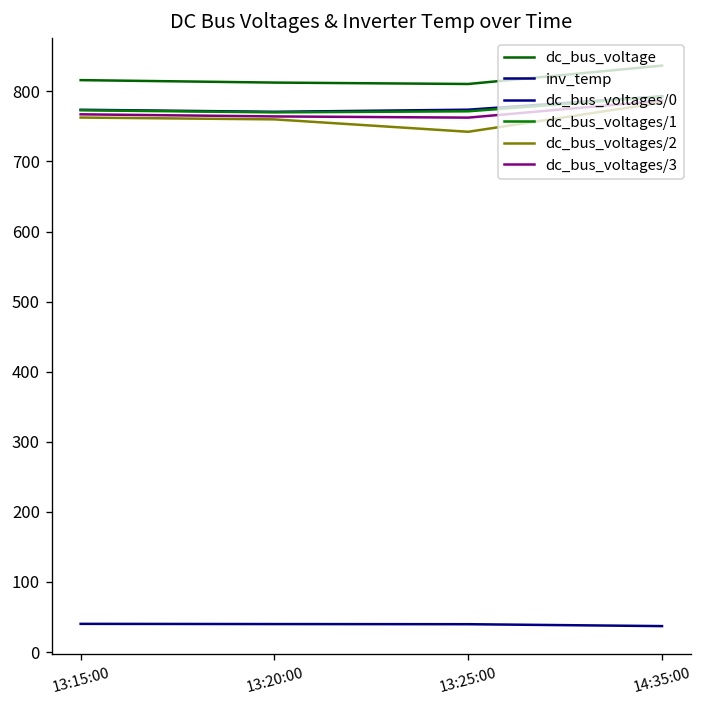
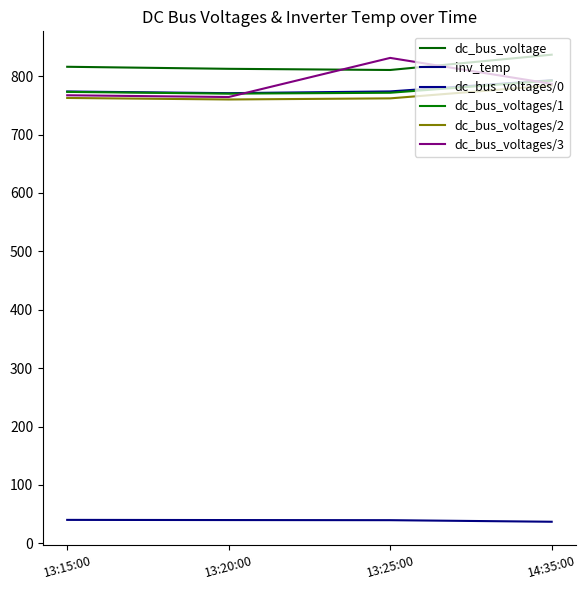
  {
    "dc_bus_voltages/2": {
      "13:15:00": 760,
-     "13:25:00": 740
+     "13:25:00": 760
    },
    "dc_bus_voltages/3": {
      "13:15:00": 770,
-     "13:25:00": 760
+     "13:25:00": 830
    }
  }
